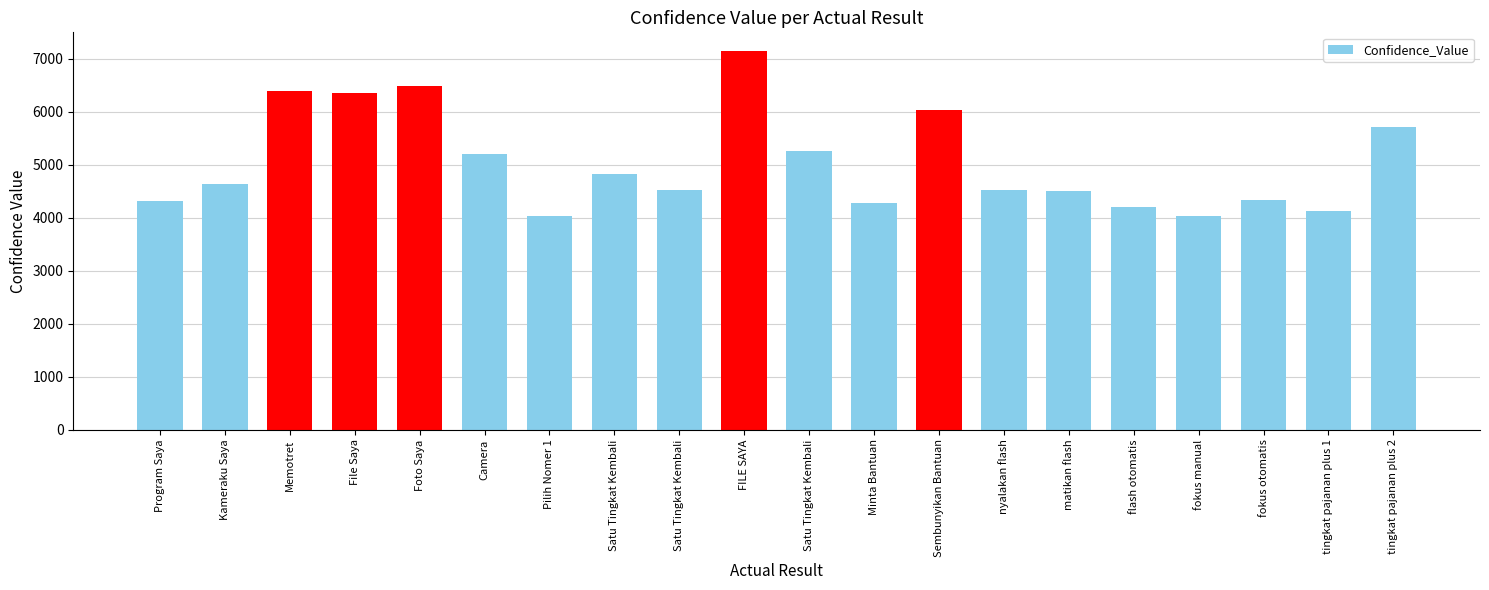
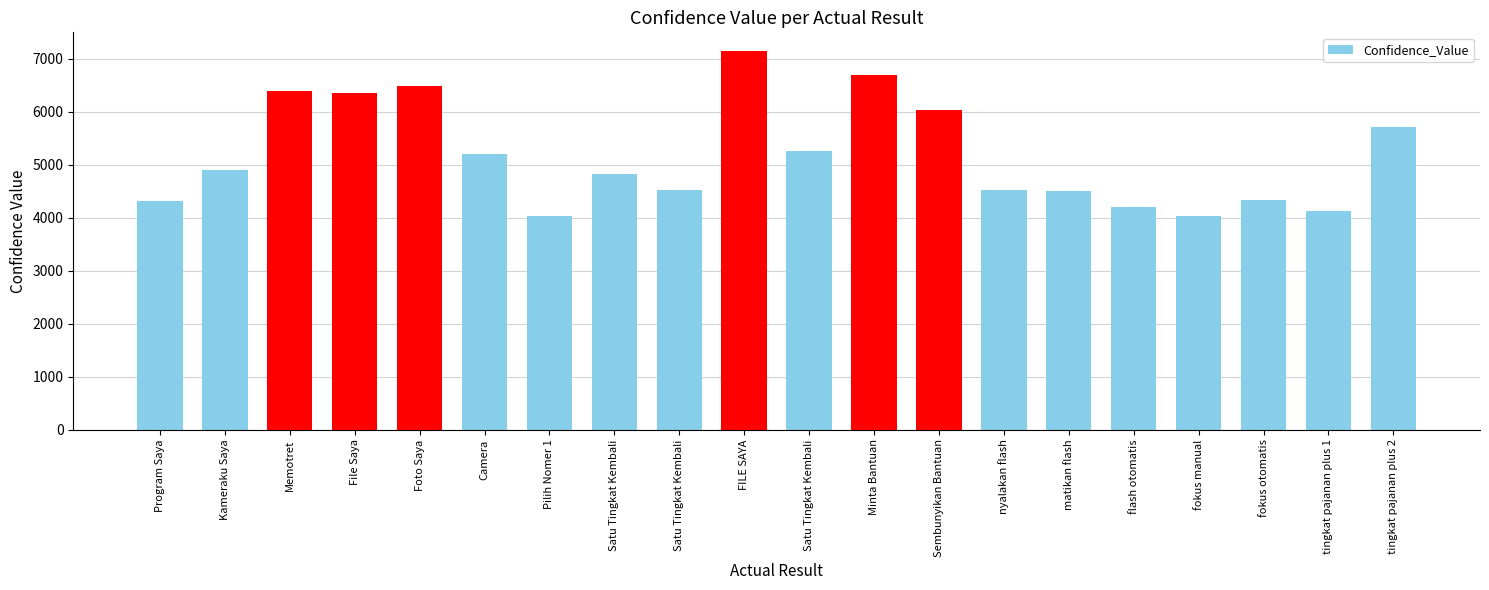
  {
    "Program Saya": 4300,
-   "Kameraku Saya": 4600,
+   "Kameraku Saya": 4900,
    "Memotret": 6400,
    "File Saya": 6300,
    "Foto Saya": 6500,
    "Camera": 5200,
    "Pilih Nomer 1": 4000,
    "FILE SAYA": 7100,
-   "Minta Bantuan": 4300,
+   "Minta Bantuan": 6700,
    "Sembunyikan Bantuan": 6000,
    "nyalakan flash": 4500,
    "matikan flash": 4500,
    "flash otomatis": 4200,
    "fokus manual": 4000,
    "fokus otomatis": 4300,
    "tingkat pajanan plus 1": 4100,
    "tingkat pajanan plus 2": 5700
  }
